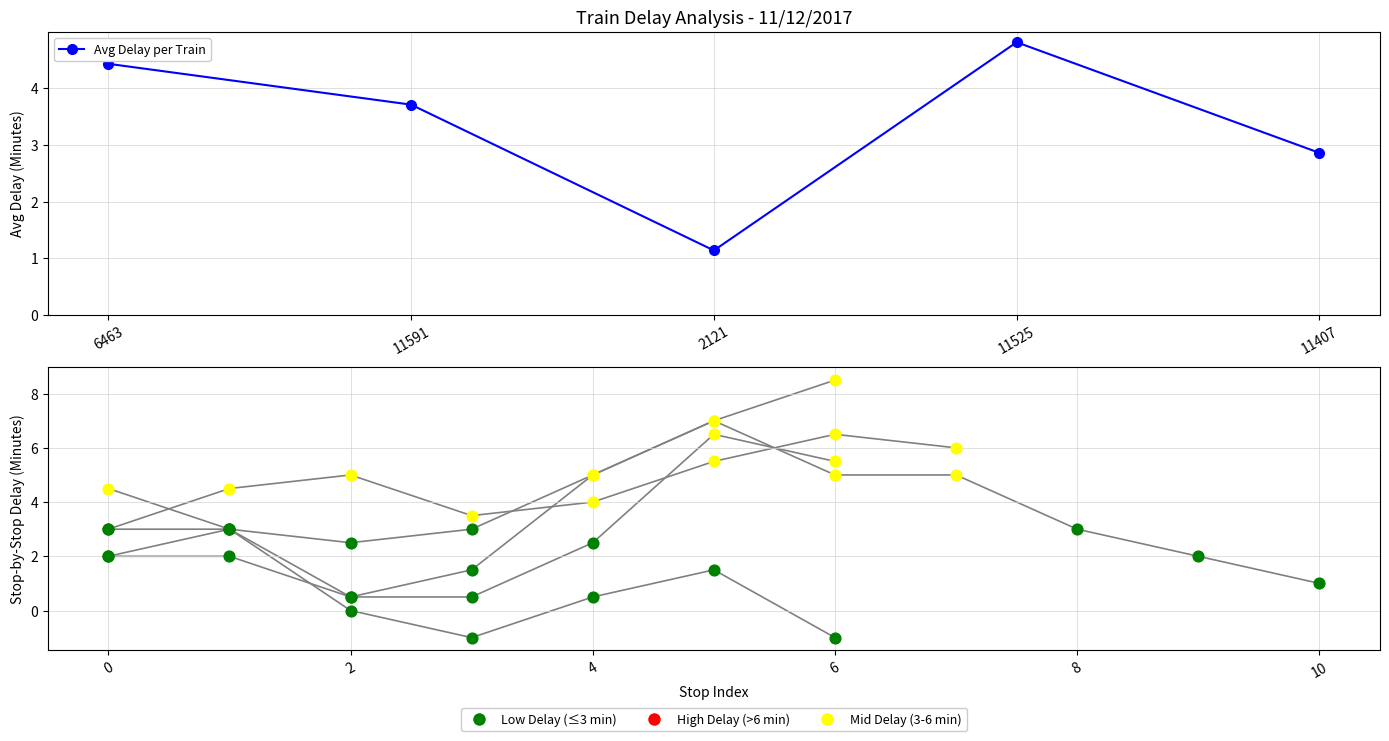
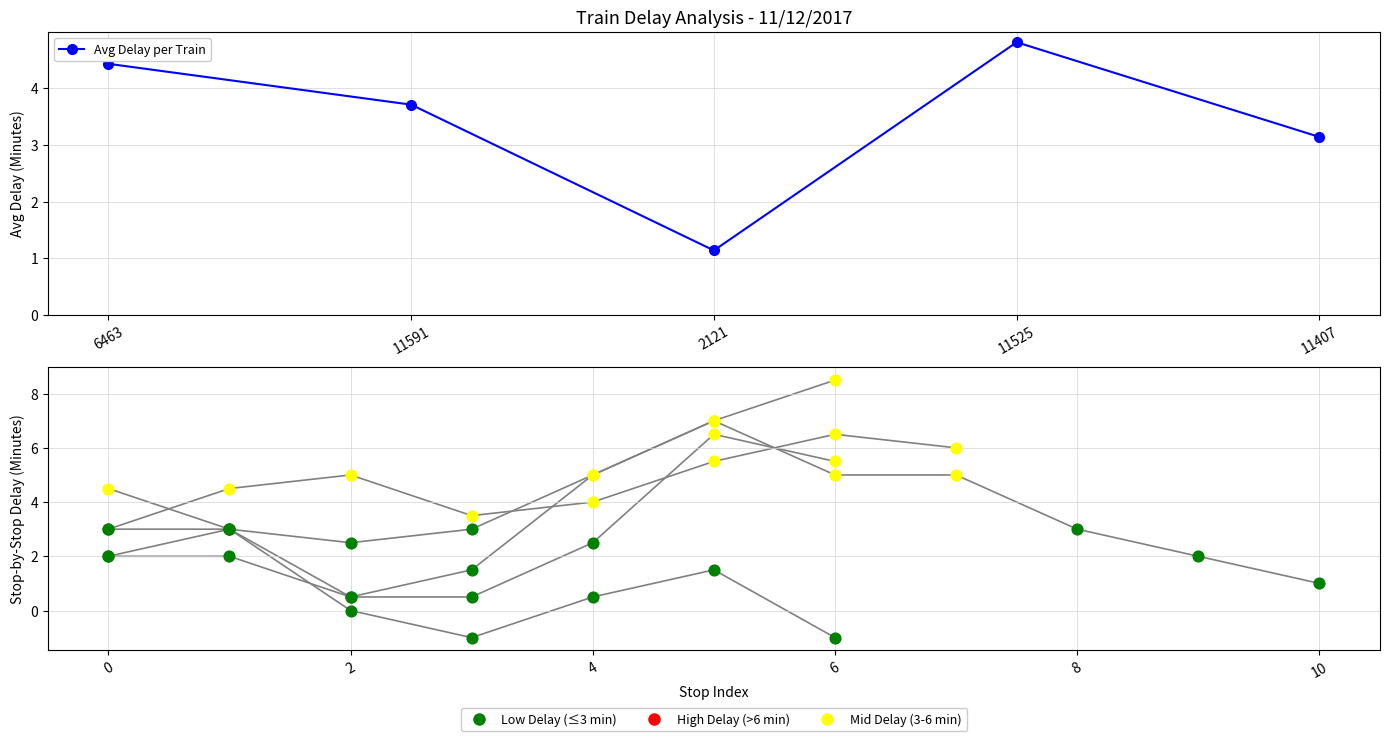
  {
    "Train Delay Analysis - 11/12/2017": {
      "6463": 4.4,
      "11591": 3.7,
      "2121": 1.1,
      "11525": 4.8,
-     "11407": 2.9
+     "11407": 3.1
    }
  }
